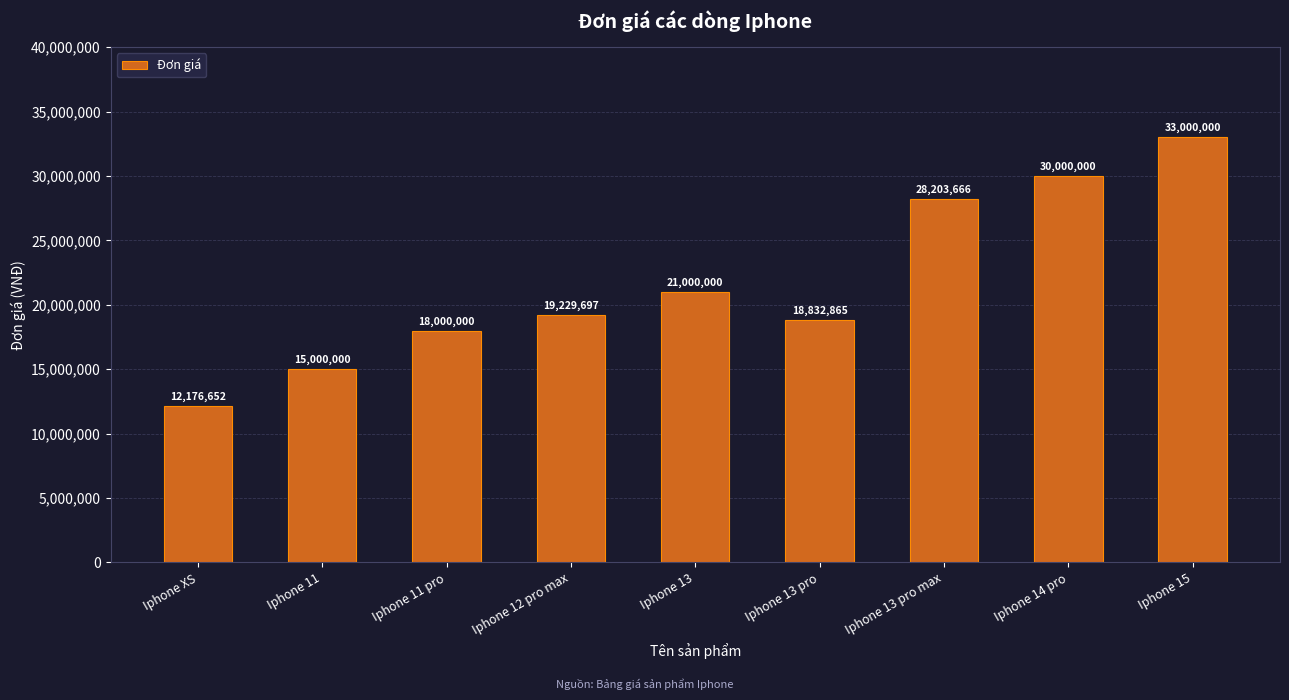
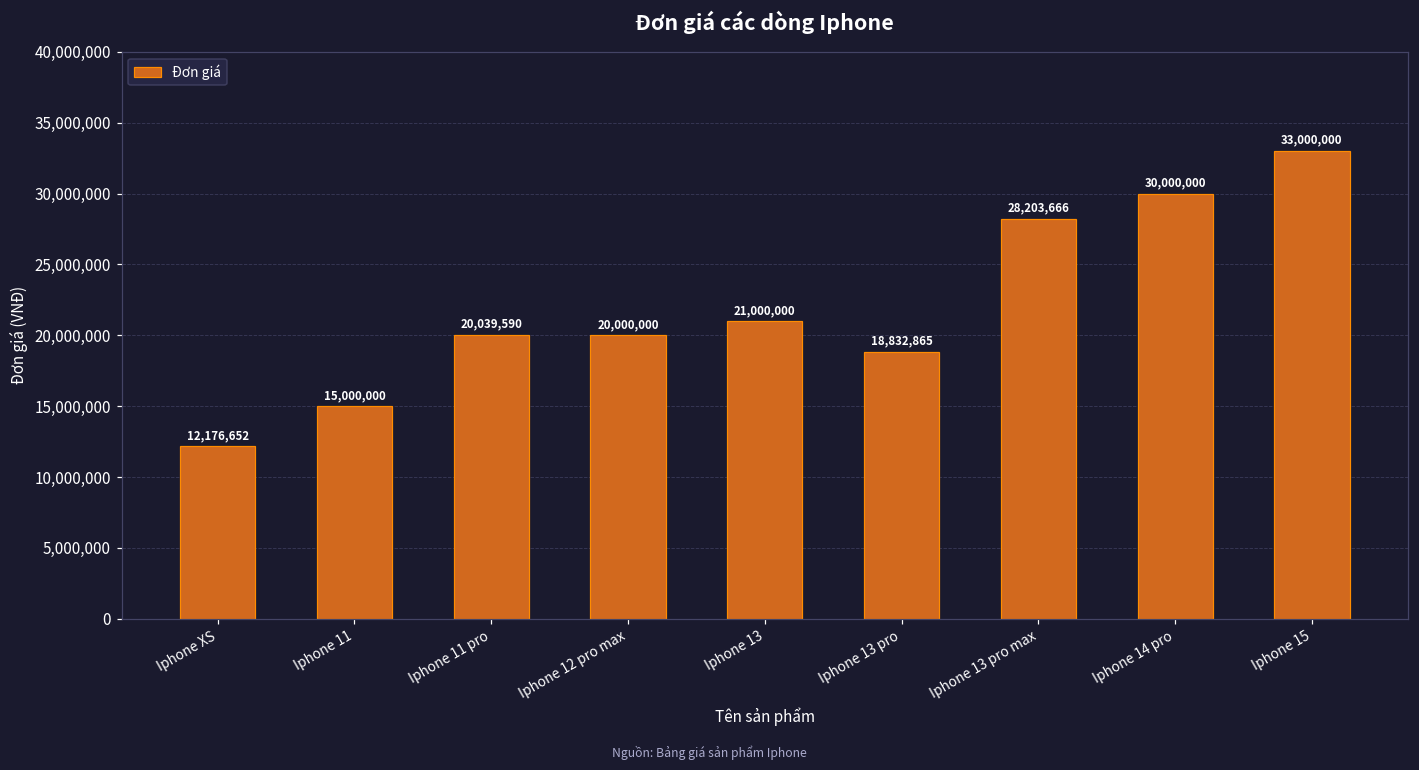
  {
    "Iphone XS": "12,176,652",
    "Iphone 11": "15,000,000",
-   "Iphone 11 pro": "18,000,000",
-   "Iphone 12 pro max": "19,229,697",
+   "Iphone 11 pro": "20,039,590",
+   "Iphone 12 pro max": "20,000,000",
    "Iphone 13": "21,000,000",
    "Iphone 13 pro": "18,832,865",
    "Iphone 13 pro max": "28,203,666",
    "Iphone 14 pro": "30,000,000",
    "Iphone 15": "33,000,000"
  }
